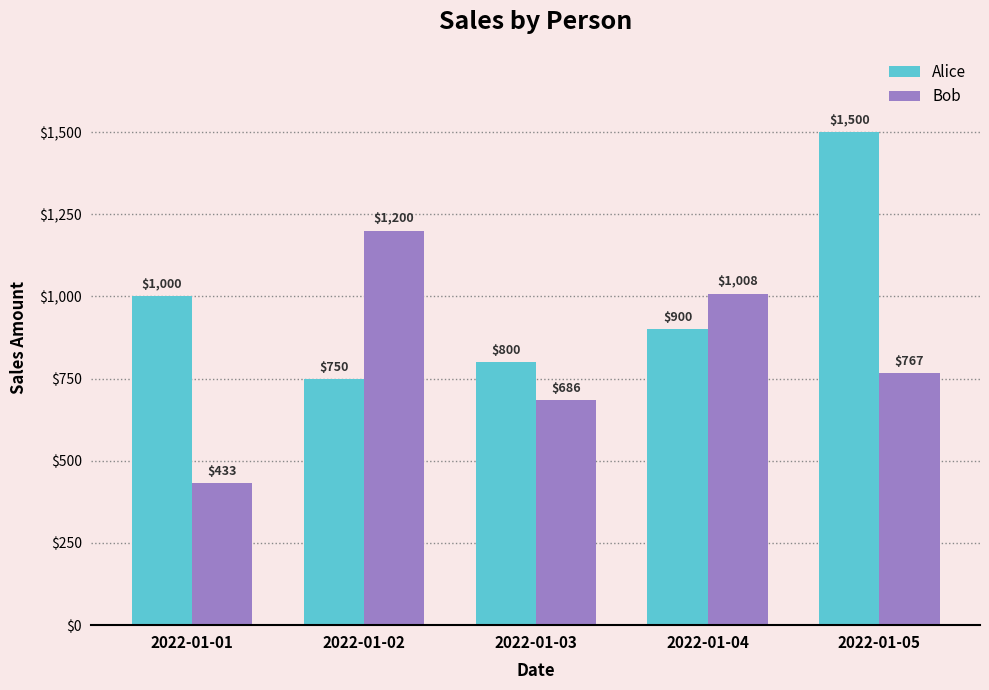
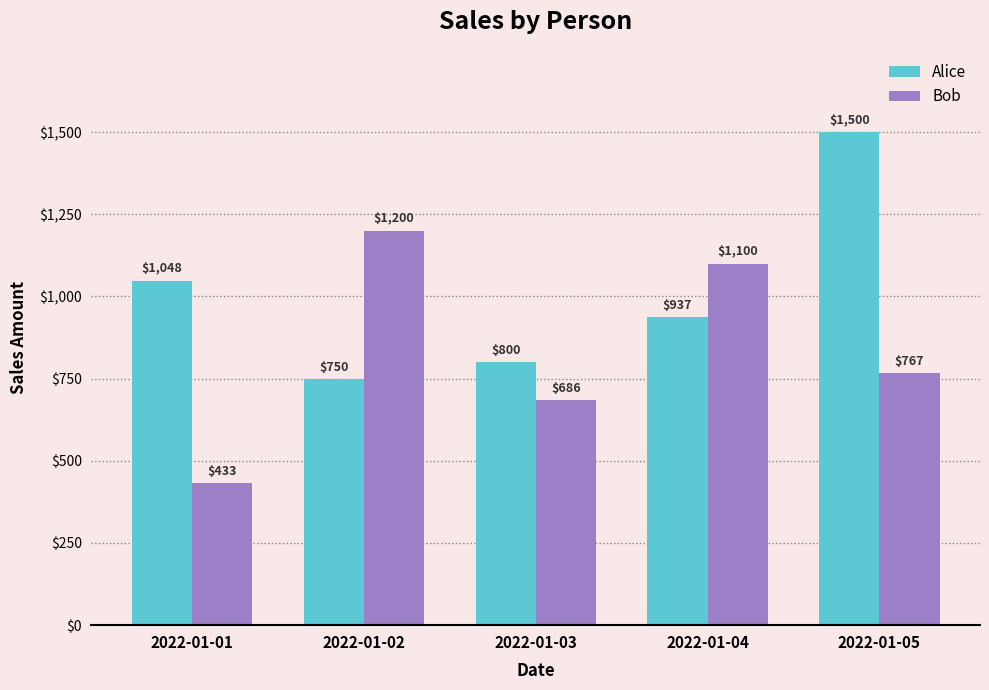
  {
    "Alice": {
-     "2022-01-01": "$1,000",
+     "2022-01-01": "$1,048",
      "2022-01-02": "$750",
      "2022-01-03": "$800",
-     "2022-01-04": "$900",
+     "2022-01-04": "$937",
      "2022-01-05": "$1,500"
    },
    "Bob": {
      "2022-01-01": "$433",
      "2022-01-02": "$1,200",
      "2022-01-03": "$686",
-     "2022-01-04": "$1,008",
+     "2022-01-04": "$1,100",
      "2022-01-05": "$767"
    }
  }
